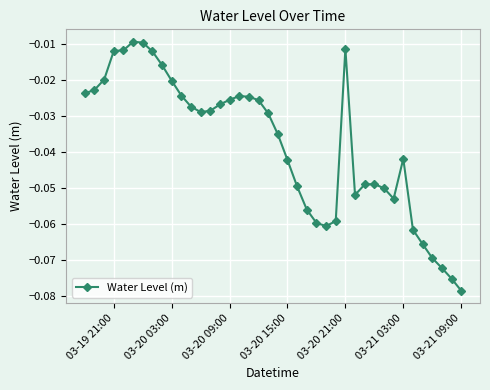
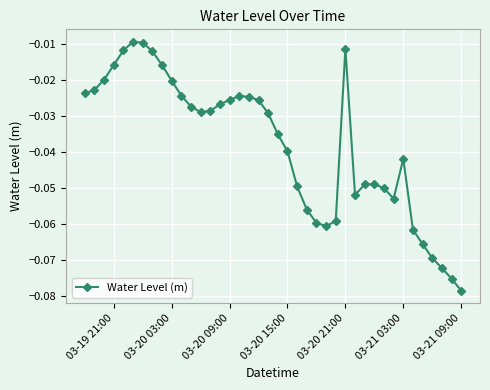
  {
-   "03-19 21:00": -0.012,
+   "03-19 21:00": -0.016,
    "03-20 03:00": -0.020,
    "03-20 09:00": -0.026,
-   "03-20 15:00": -0.042,
+   "03-20 15:00": -0.040,
    "03-20 21:00": -0.011,
    "03-21 03:00": -0.042,
    "03-21 09:00": -0.079
  }
